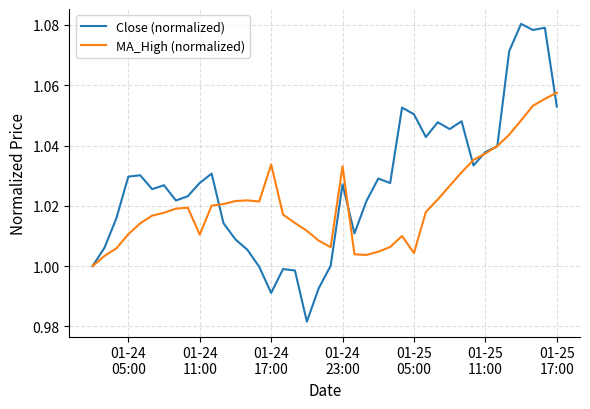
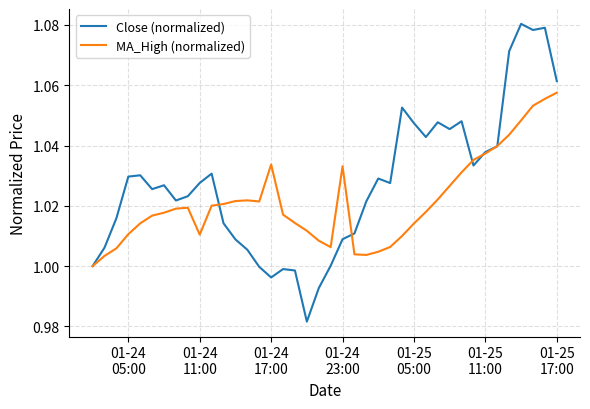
  {
    "Close (normalized)": {
      "01-24 05:00": 1.030,
      "01-24 11:00": 1.028,
-     "01-24 17:00": 0.991,
-     "01-24 23:00": 1.027,
-     "01-25 05:00": 1.050,
-     "01-25 17:00": 1.053
+     "01-24 17:00": 0.996,
+     "01-24 23:00": 1.009,
+     "01-25 05:00": 1.047,
+     "01-25 17:00": 1.061
    },
    "MA_High (normalized)": {
      "01-24 05:00": 1.011,
      "01-24 11:00": 1.010,
      "01-24 17:00": 1.034,
      "01-24 23:00": 1.033,
-     "01-25 05:00": 1.004,
+     "01-25 05:00": 1.014,
      "01-25 17:00": 1.058
    }
  }
